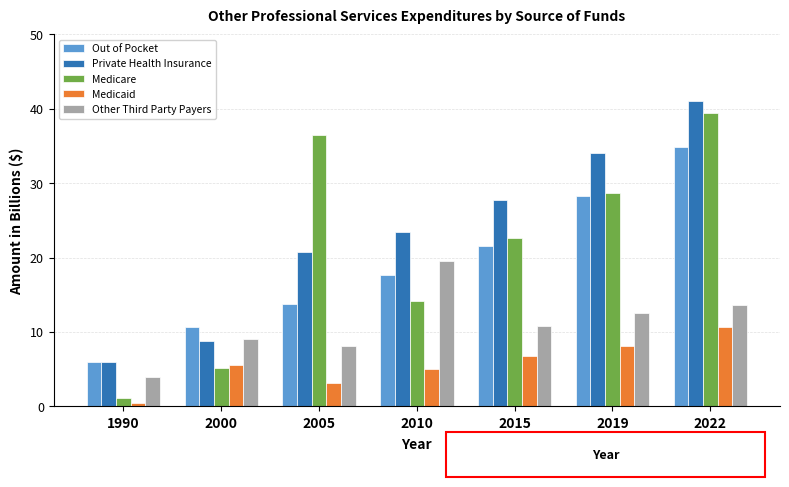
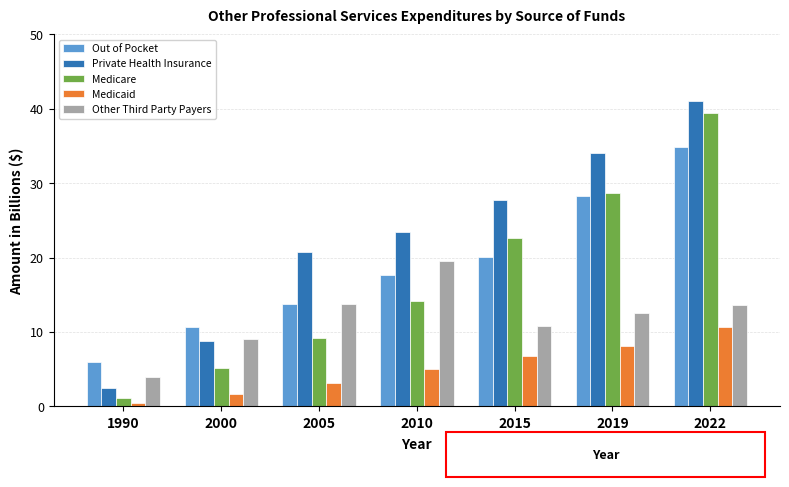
  {
    "Out of Pocket": {
      "1990": 6,
      "2000": 11,
      "2005": 14,
      "2010": 18,
-     "2015": 22,
+     "2015": 20,
      "2019": 28,
      "2022": 35
    },
    "Private Health Insurance": {
-     "1990": 6,
+     "1990": 3,
      "2000": 9,
      "2005": 21,
      "2010": 24,
      "2015": 28,
      "2019": 34,
      "2022": 41
    },
    "Medicare": {
      "1990": 1,
      "2000": 5,
-     "2005": 37,
+     "2005": 9,
      "2010": 14,
      "2015": 23,
      "2019": 29,
      "2022": 39
    },
    "Medicaid": {
      "1990": 0,
-     "2000": 6,
+     "2000": 2,
      "2005": 3,
      "2010": 5,
      "2015": 7,
      "2019": 8,
      "2022": 11
    },
    "Other Third Party Payers": {
      "1990": 4,
      "2000": 9,
-     "2005": 8,
+     "2005": 14,
      "2010": 20,
      "2015": 11,
      "2019": 13,
      "2022": 14
    }
  }
